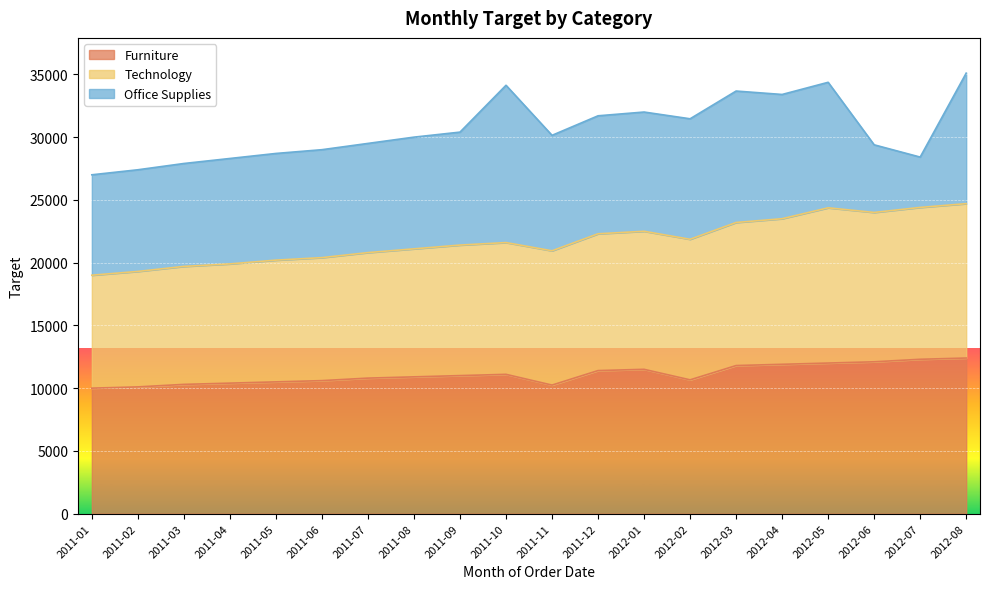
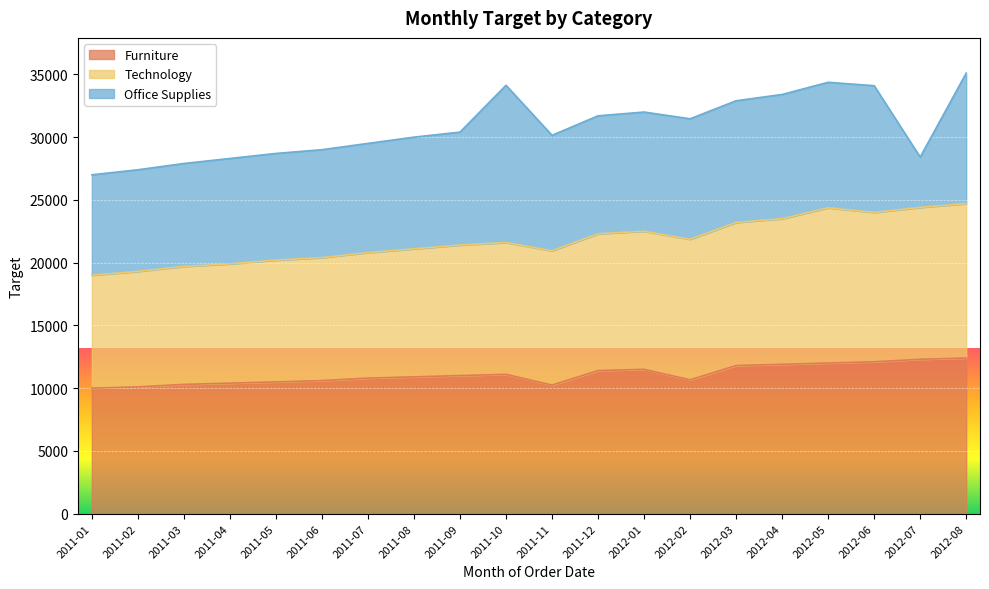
  {
    "Furniture": {
      "2011-01": 10000,
      "2011-02": 10100,
      "2011-03": 10300,
      "2011-04": 10400,
      "2011-05": 10500,
      "2011-06": 10600,
      "2011-07": 10800,
      "2011-08": 10900,
      "2011-09": 11000,
      "2011-10": 11100,
      "2011-11": 10200,
      "2011-12": 11400,
      "2012-01": 11500,
      "2012-02": 10700,
      "2012-03": 11800,
      "2012-04": 11900,
      "2012-05": 12000,
      "2012-06": 12100,
      "2012-07": 12300,
      "2012-08": 12400
    },
    "Technology": {
      "2011-01": 9000,
      "2011-02": 9200,
      "2011-03": 9400,
      "2011-04": 9500,
      "2011-05": 9700,
      "2011-06": 9800,
      "2011-07": 10000,
      "2011-08": 10200,
      "2011-09": 10400,
      "2011-10": 10500,
      "2011-11": 10700,
      "2011-12": 10900,
      "2012-01": 11000,
      "2012-02": 11200,
      "2012-03": 11400,
      "2012-04": 11600,
      "2012-05": 12400,
      "2012-06": 11900,
      "2012-07": 12100,
      "2012-08": 12300
    },
    "Office Supplies": {
      "2011-01": 8000,
      "2011-02": 8100,
      "2011-03": 8200,
      "2011-04": 8400,
      "2011-05": 8500,
      "2011-06": 8600,
      "2011-07": 8700,
      "2011-08": 8900,
      "2011-09": 9000,
      "2011-10": 12500,
      "2011-11": 9200,
      "2011-12": 9400,
      "2012-01": 9500,
      "2012-02": 9600,
-     "2012-03": 10500,
+     "2012-03": 9700,
      "2012-04": 9900,
      "2012-05": 10000,
-     "2012-06": 5400,
+     "2012-06": 10100,
      "2012-07": 4000,
      "2012-08": 10400
    }
  }
